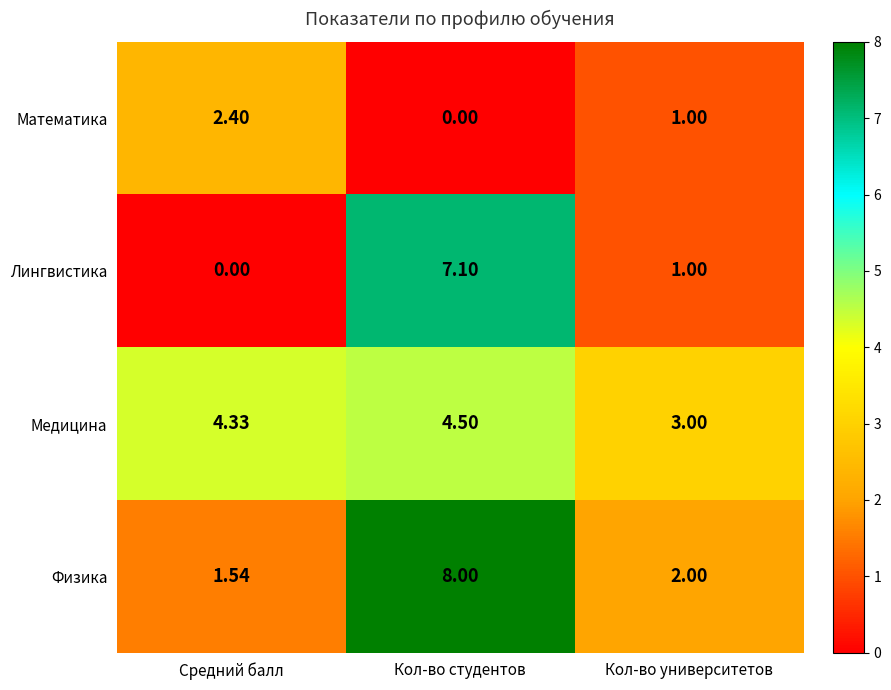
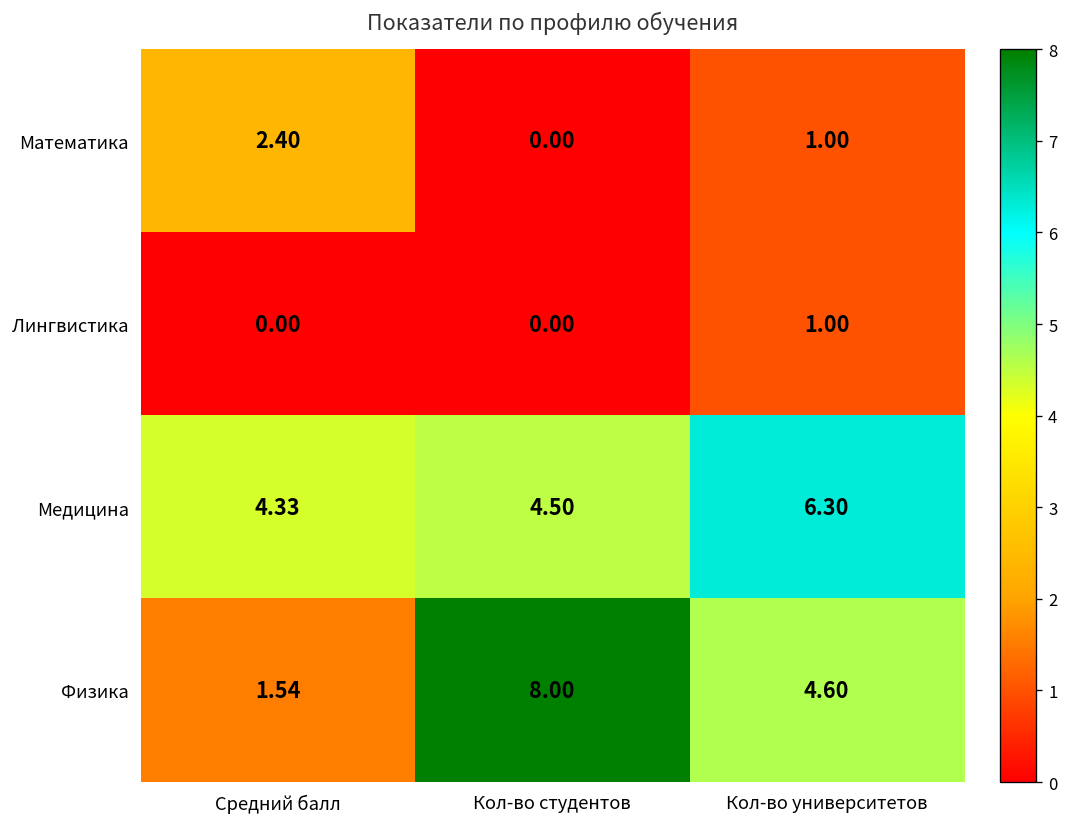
  {
    "Математика": {
      "Средний балл": 2.40,
      "Кол-во студентов": 0.00,
      "Кол-во университетов": 1.00
    },
    "Лингвистика": {
      "Средний балл": 0.00,
-     "Кол-во студентов": 7.10,
+     "Кол-во студентов": 0.00,
      "Кол-во университетов": 1.00
    },
    "Медицина": {
      "Средний балл": 4.33,
      "Кол-во студентов": 4.50,
-     "Кол-во университетов": 3.00
+     "Кол-во университетов": 6.30
    },
    "Физика": {
      "Средний балл": 1.54,
      "Кол-во студентов": 8.00,
-     "Кол-во университетов": 2.00
+     "Кол-во университетов": 4.60
    }
  }
